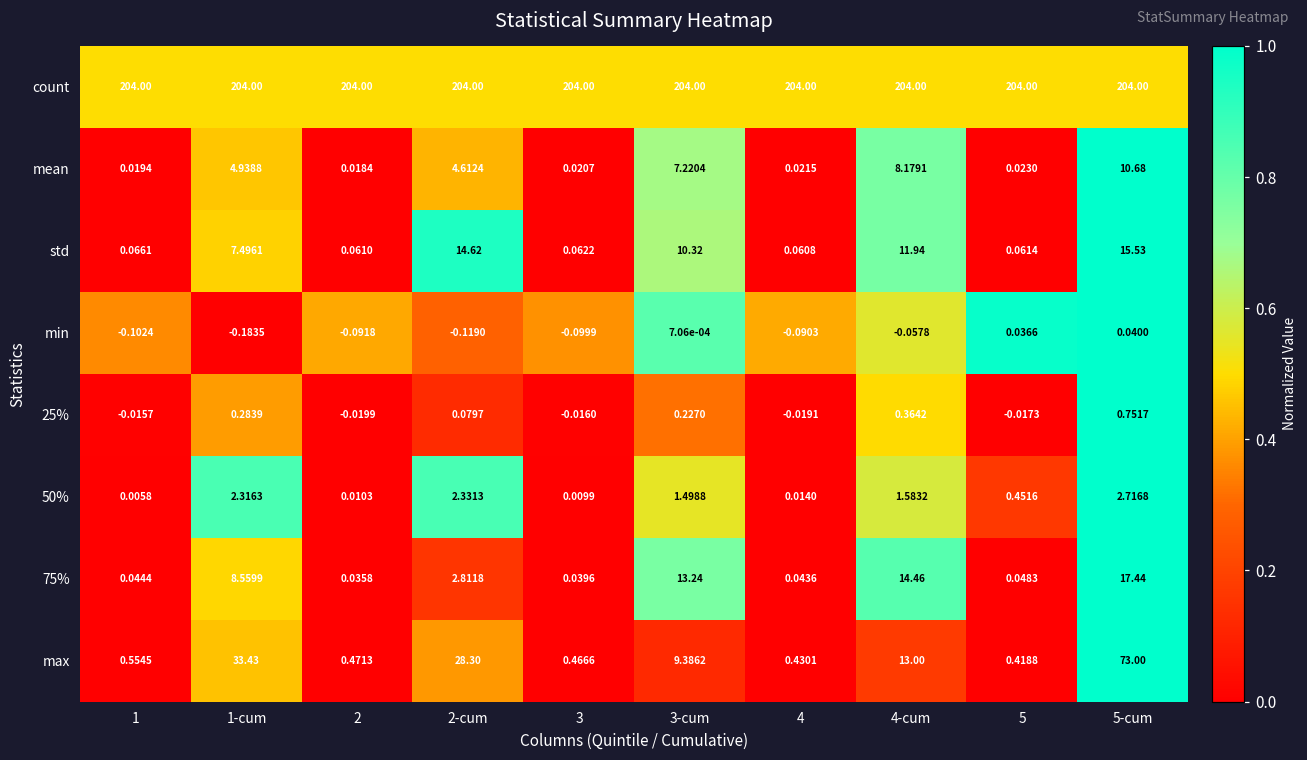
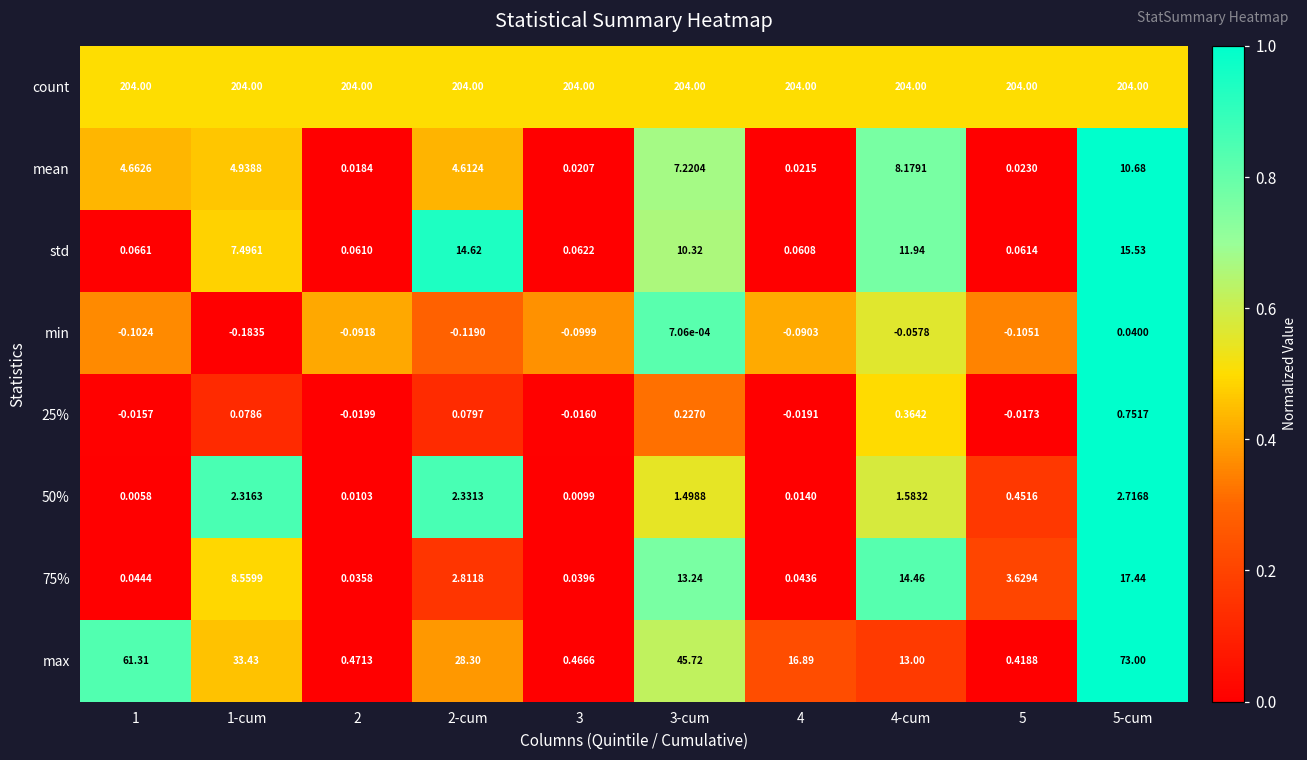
  {
    "count": {
      "1": "204.00",
      "1-cum": "204.00",
      "2": "204.00",
      "2-cum": "204.00",
      "3": "204.00",
      "3-cum": "204.00",
      "4": "204.00",
      "4-cum": "204.00",
      "5": "204.00",
      "5-cum": "204.00"
    },
    "mean": {
-     "1": "0.0194",
+     "1": "4.6626",
      "1-cum": "4.9388",
      "2": "0.0184",
      "2-cum": "4.6124",
      "3": "0.0207",
      "3-cum": "7.2204",
      "4": "0.0215",
      "4-cum": "8.1791",
      "5": "0.0230",
      "5-cum": "10.68"
    },
    "std": {
      "1": "0.0661",
      "1-cum": "7.4961",
      "2": "0.0610",
      "2-cum": "14.62",
      "3": "0.0622",
      "3-cum": "10.32",
      "4": "0.0608",
      "4-cum": "11.94",
      "5": "0.0614",
      "5-cum": "15.53"
    },
    "min": {
      "1": "-0.1024",
      "1-cum": "-0.1835",
      "2": "-0.0918",
      "2-cum": "-0.1190",
      "3": "-0.0999",
      "3-cum": "7.06e-04",
      "4": "-0.0903",
      "4-cum": "-0.0578",
-     "5": "0.0366",
+     "5": "-0.1051",
      "5-cum": "0.0400"
    },
    "25%": {
      "1": "-0.0157",
-     "1-cum": "0.2839",
+     "1-cum": "0.0786",
      "2": "-0.0199",
      "2-cum": "0.0797",
      "3": "-0.0160",
      "3-cum": "0.2270",
      "4": "-0.0191",
      "4-cum": "0.3642",
      "5": "-0.0173",
      "5-cum": "0.7517"
    },
    "50%": {
      "1": "0.0058",
      "1-cum": "2.3163",
      "2": "0.0103",
      "2-cum": "2.3313",
      "3": "0.0099",
      "3-cum": "1.4988",
      "4": "0.0140",
      "4-cum": "1.5832",
      "5": "0.4516",
      "5-cum": "2.7168"
    },
    "75%": {
      "1": "0.0444",
      "1-cum": "8.5599",
      "2": "0.0358",
      "2-cum": "2.8118",
      "3": "0.0396",
      "3-cum": "13.24",
      "4": "0.0436",
      "4-cum": "14.46",
-     "5": "0.0483",
+     "5": "3.6294",
      "5-cum": "17.44"
    },
    "max": {
-     "1": "0.5545",
+     "1": "61.31",
      "1-cum": "33.43",
      "2": "0.4713",
      "2-cum": "28.30",
      "3": "0.4666",
-     "3-cum": "9.3862",
-     "4": "0.4301",
+     "3-cum": "45.72",
+     "4": "16.89",
      "4-cum": "13.00",
      "5": "0.4188",
      "5-cum": "73.00"
    }
  }
